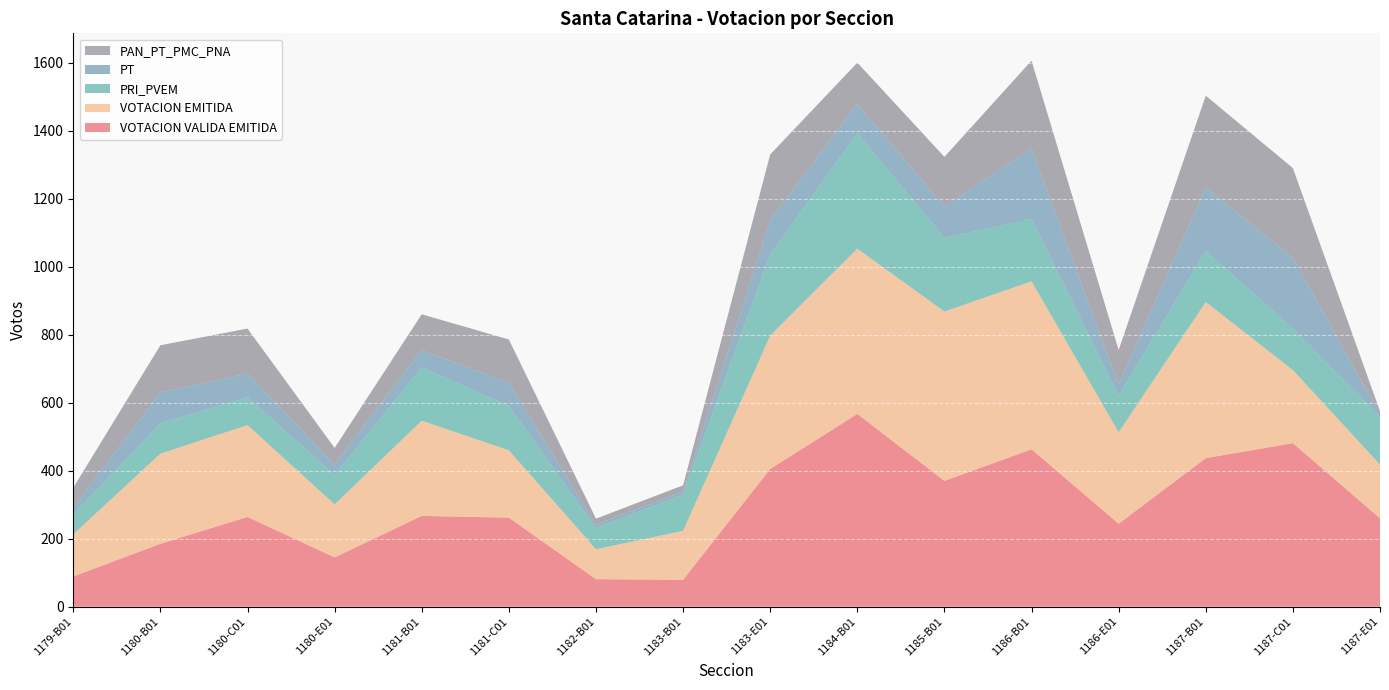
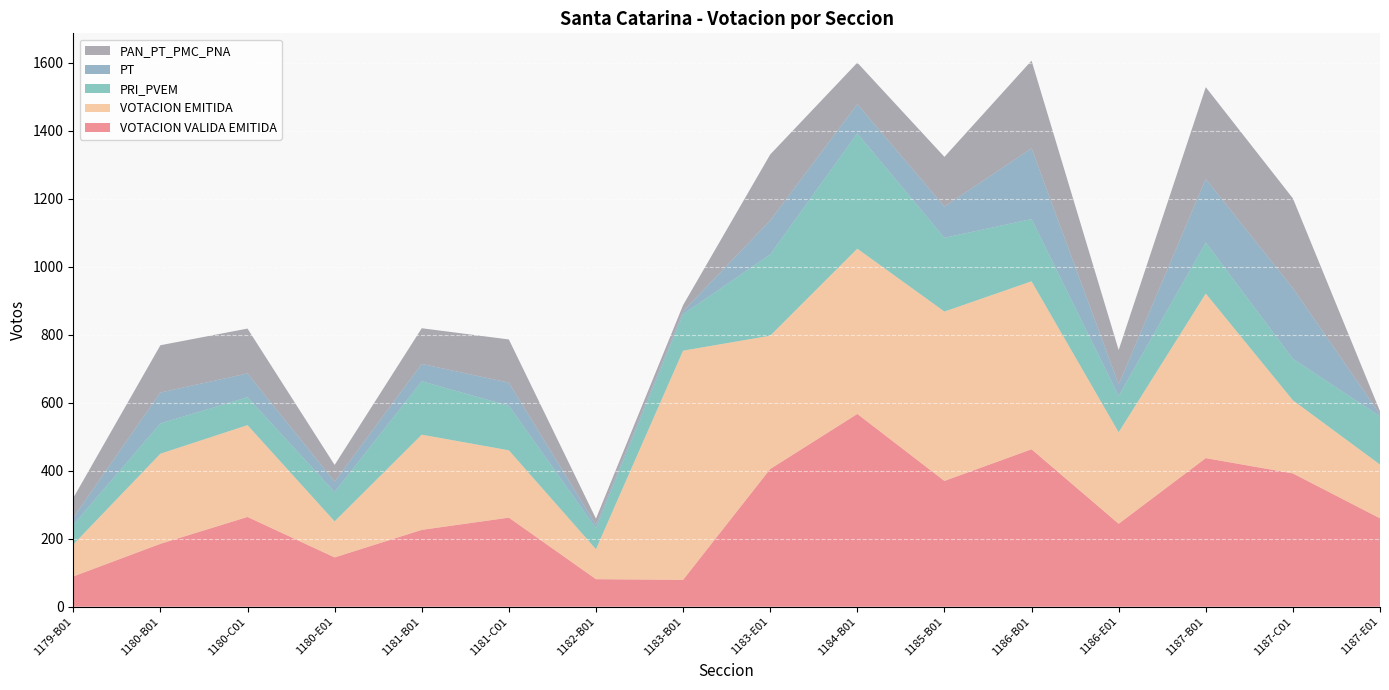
  {
    "VOTACION VALIDA EMITIDA": {
      "1179-B01": 90,
      "1180-B01": 190,
      "1180-C01": 260,
      "1180-E01": 150,
-     "1181-B01": 270,
+     "1181-B01": 230,
      "1181-C01": 260,
      "1182-B01": 80,
      "1183-B01": 80,
      "1183-E01": 410,
      "1184-B01": 570,
      "1185-B01": 370,
      "1186-B01": 460,
      "1186-E01": 240,
      "1187-B01": 440,
-     "1187-C01": 480,
+     "1187-C01": 390,
      "1187-E01": 260
    },
    "VOTACION EMITIDA": {
-     "1179-B01": 120,
+     "1179-B01": 90,
      "1180-B01": 270,
      "1180-C01": 270,
-     "1180-E01": 160,
+     "1180-E01": 110,
      "1181-B01": 280,
      "1181-C01": 200,
      "1182-B01": 90,
-     "1183-B01": 140,
+     "1183-B01": 670,
      "1183-E01": 390,
      "1184-B01": 490,
      "1185-B01": 500,
      "1186-B01": 490,
      "1186-E01": 270,
-     "1187-B01": 460,
+     "1187-B01": 480,
      "1187-C01": 220,
      "1187-E01": 160
    }
  }
